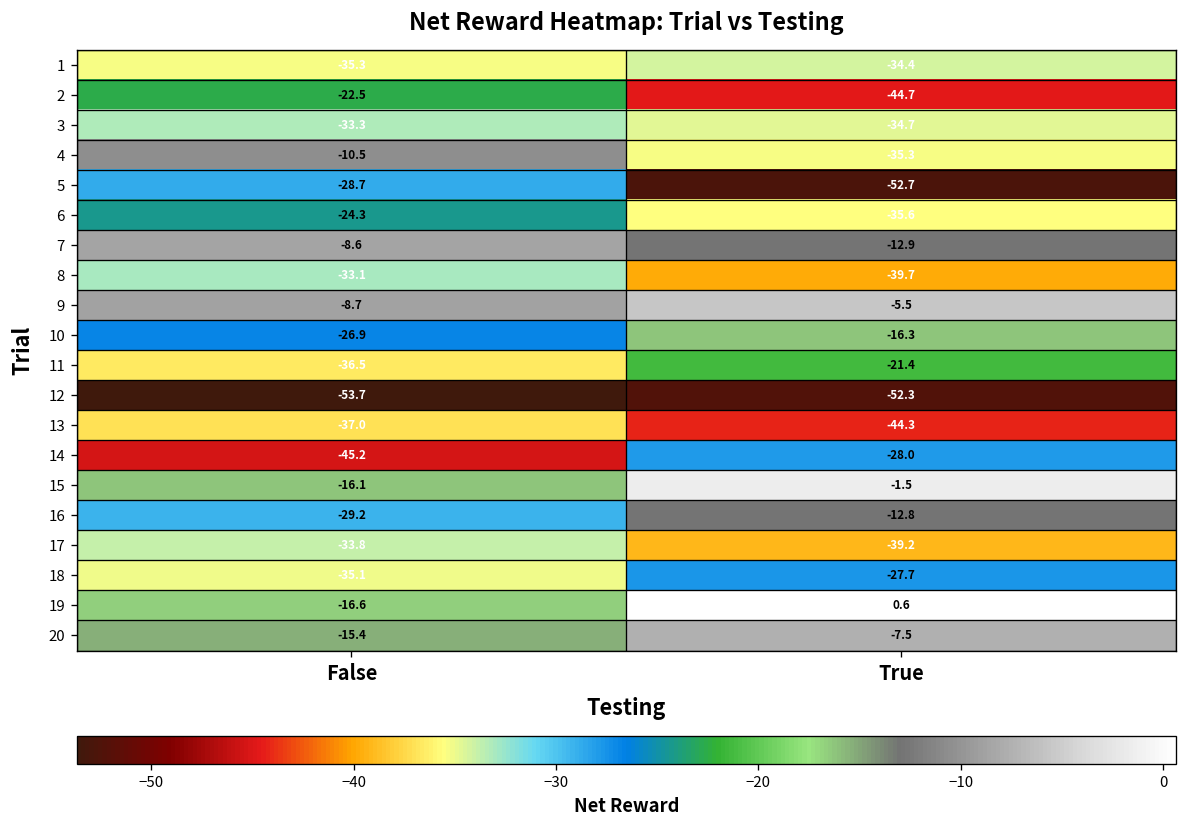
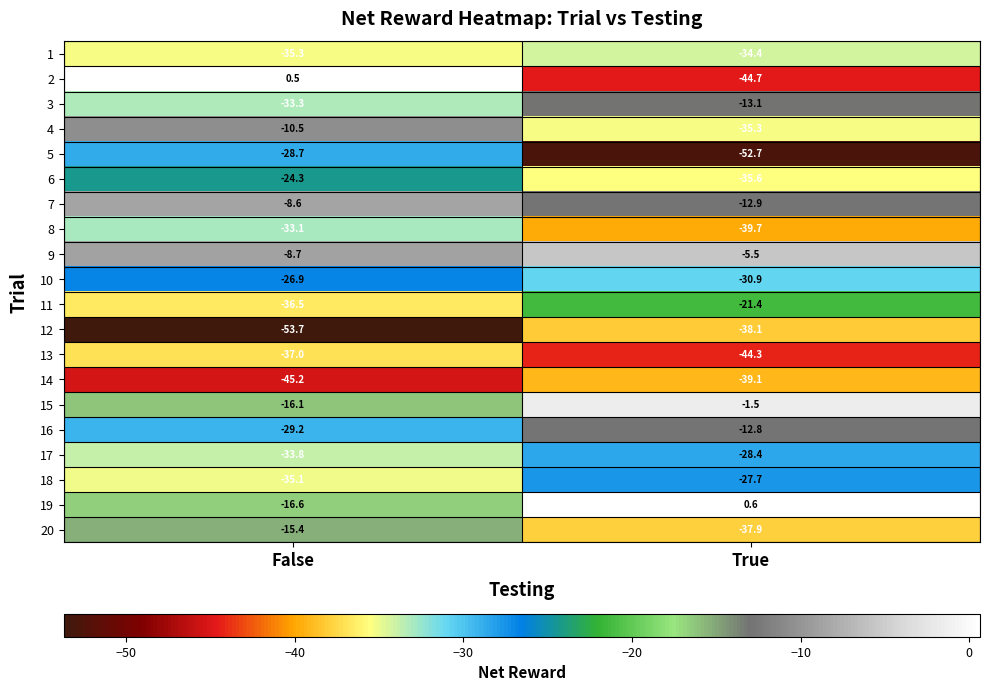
  {
    "1": {
      "False": -35.3,
      "True": -34.4
    },
    "2": {
-     "False": -22.5,
+     "False": 0.5,
      "True": -44.7
    },
    "3": {
      "False": -33.3,
-     "True": -34.7
+     "True": -13.1
    },
    "4": {
      "False": -10.5,
      "True": -35.3
    },
    "5": {
      "False": -28.7,
      "True": -52.7
    },
    "6": {
      "False": -24.3,
      "True": -35.6
    },
    "7": {
      "False": -8.6,
      "True": -12.9
    },
    "8": {
      "False": -33.1,
      "True": -39.7
    },
    "9": {
      "False": -8.7,
      "True": -5.5
    },
    "10": {
      "False": -26.9,
-     "True": -16.3
+     "True": -30.9
    },
    "11": {
      "False": -36.5,
      "True": -21.4
    },
    "12": {
      "False": -53.7,
-     "True": -52.3
+     "True": -38.1
    },
    "13": {
      "False": -37.0,
      "True": -44.3
    },
    "14": {
      "False": -45.2,
-     "True": -28.0
+     "True": -39.1
    },
    "15": {
      "False": -16.1,
      "True": -1.5
    },
    "16": {
      "False": -29.2,
      "True": -12.8
    },
    "17": {
      "False": -33.8,
-     "True": -39.2
+     "True": -28.4
    },
    "18": {
      "False": -35.1,
      "True": -27.7
    },
    "19": {
      "False": -16.6,
      "True": 0.6
    },
    "20": {
      "False": -15.4,
-     "True": -7.5
+     "True": -37.9
    }
  }
